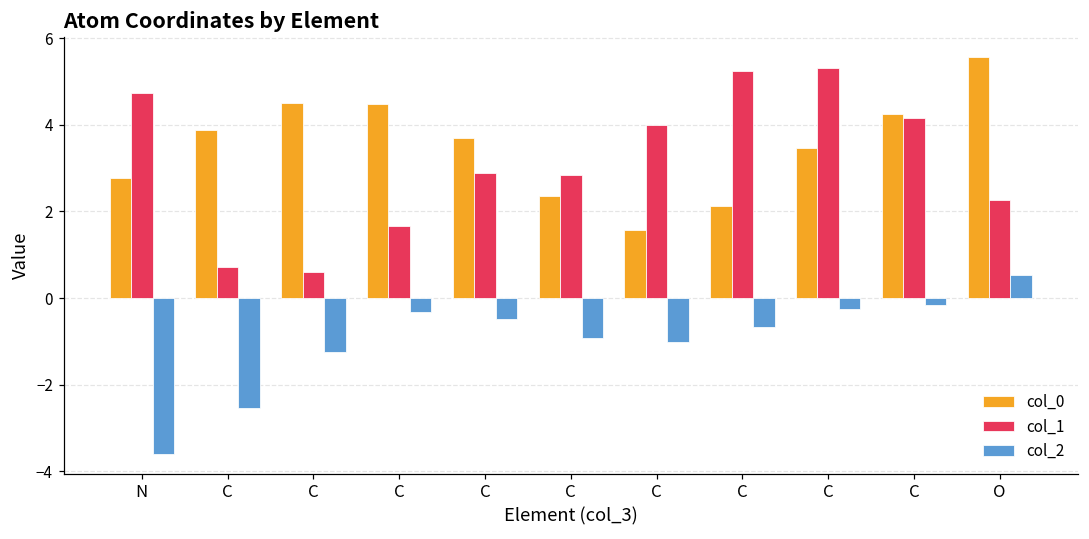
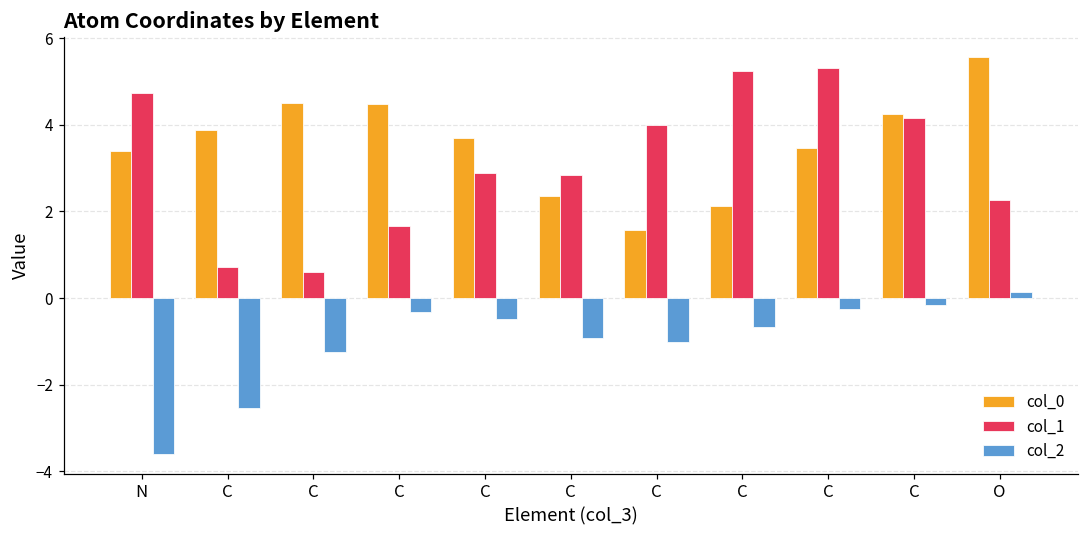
  {
    "col_0": {
-     "N": 2.8,
+     "N": 3.4,
      "O": 5.6
    },
    "col_1": {
      "N": 4.7,
      "O": 2.3
    },
    "col_2": {
      "N": -3.6,
-     "O": 0.5
+     "O": 0.1
    }
  }
